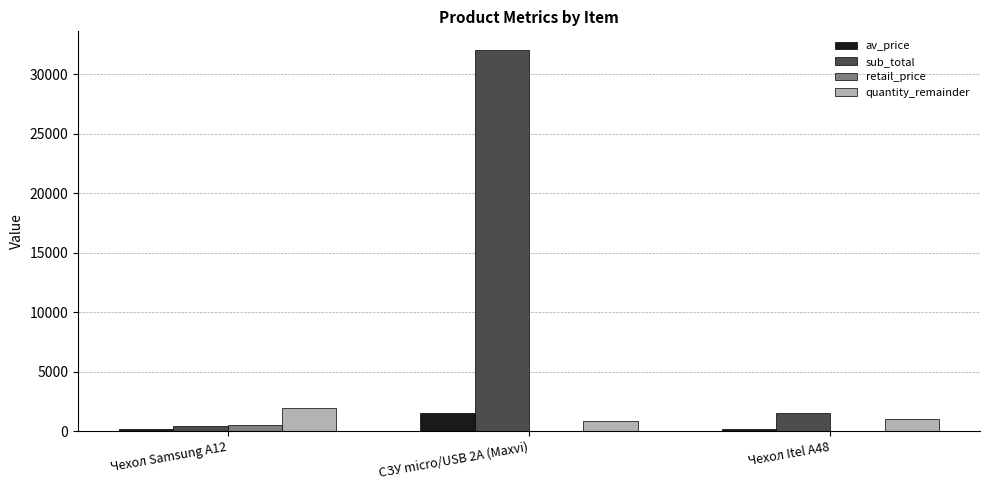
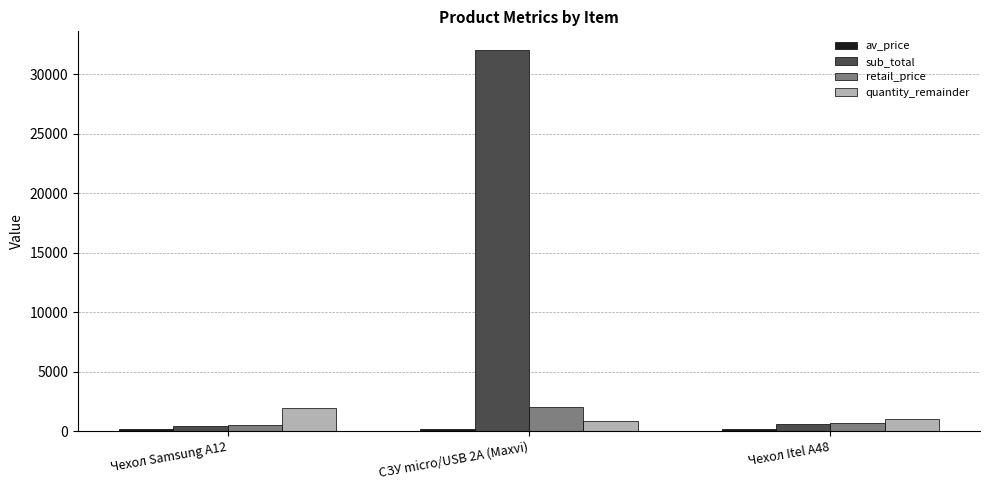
  {
    "av_price": {
-     "СЗУ micro/USB 2A (Maxvi)": 1600
+     "СЗУ micro/USB 2A (Maxvi)": 200
    },
    "sub_total": {
      "Чехол Samsung A12": 400,
      "СЗУ micro/USB 2A (Maxvi)": 32000,
-     "Чехол Itel A48": 1500
+     "Чехол Itel A48": 600
    },
    "retail_price": {
      "Чехол Samsung A12": 500,
-     "СЗУ micro/USB 2A (Maxvi)": 0,
-     "Чехол Itel A48": 0
+     "СЗУ micro/USB 2A (Maxvi)": 2000,
+     "Чехол Itel A48": 700
    },
    "quantity_remainder": {
      "Чехол Samsung A12": 2000,
      "СЗУ micro/USB 2A (Maxvi)": 900,
      "Чехол Itel A48": 1100
    }
  }
